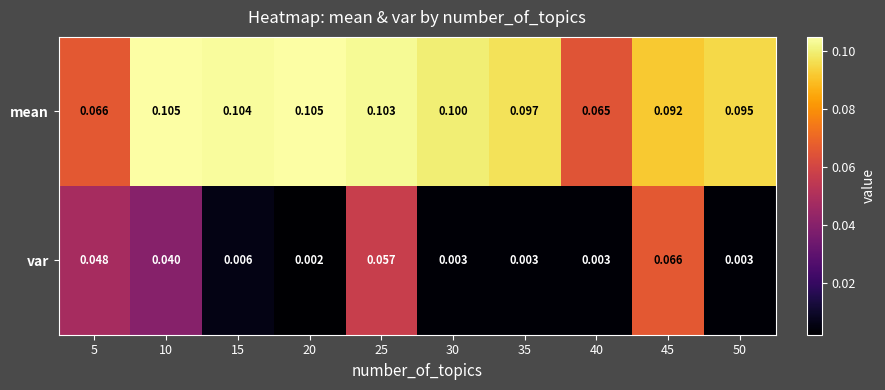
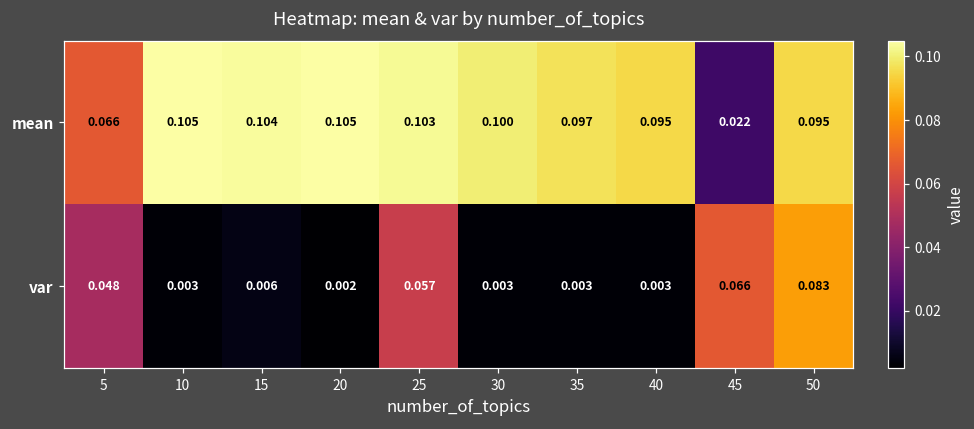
  {
    "mean": {
      "5": 0.066,
      "10": 0.105,
      "15": 0.104,
      "20": 0.105,
      "25": 0.103,
      "30": 0.100,
      "35": 0.097,
-     "40": 0.065,
-     "45": 0.092,
+     "40": 0.095,
+     "45": 0.022,
      "50": 0.095
    },
    "var": {
      "5": 0.048,
-     "10": 0.040,
+     "10": 0.003,
      "15": 0.006,
      "20": 0.002,
      "25": 0.057,
      "30": 0.003,
      "35": 0.003,
      "40": 0.003,
      "45": 0.066,
-     "50": 0.003
+     "50": 0.083
    }
  }
